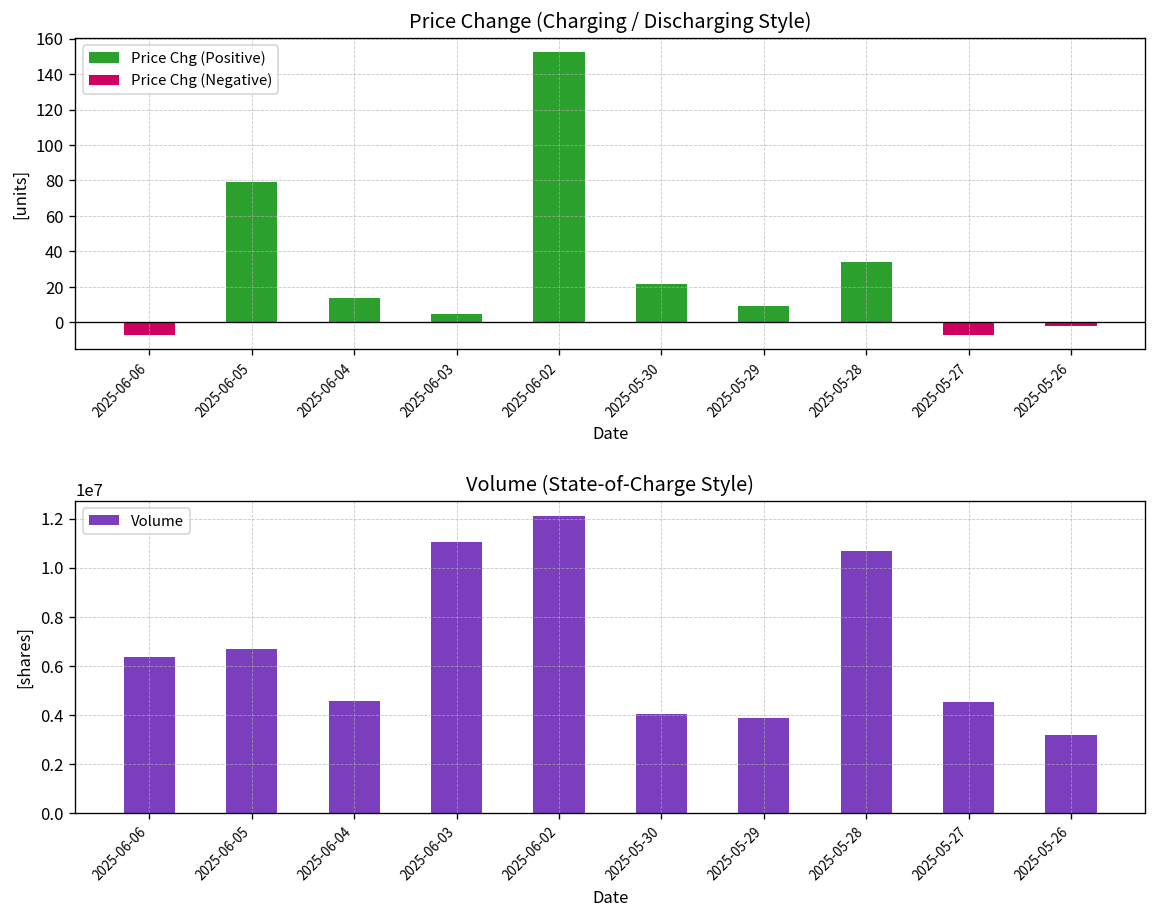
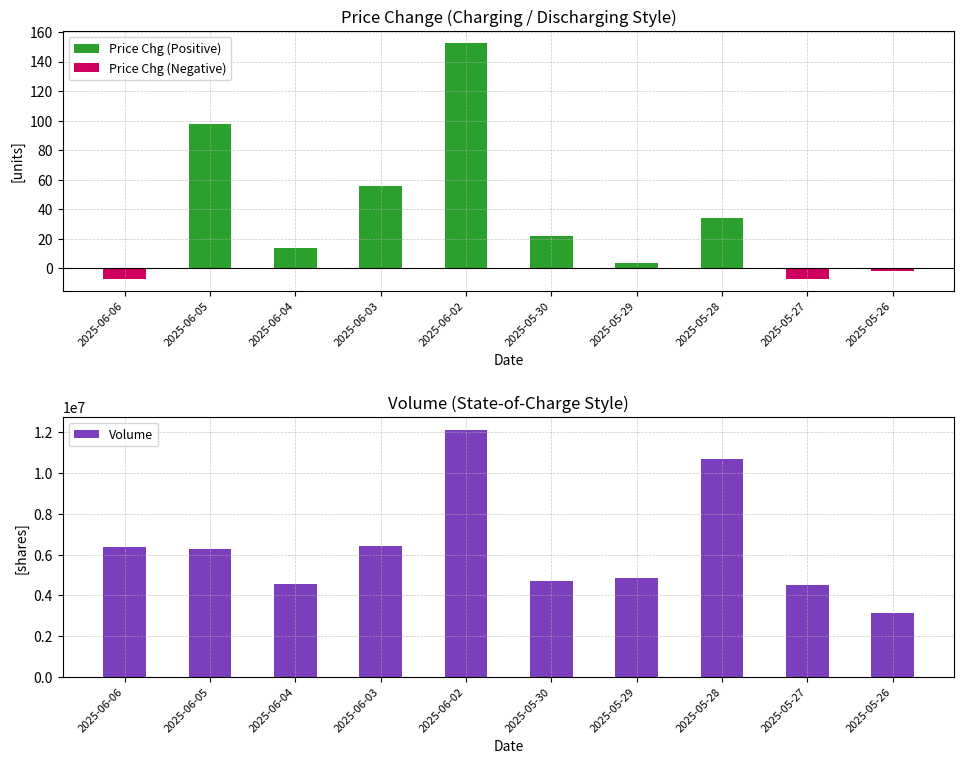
  {
    "Price Change (Charging / Discharging Style)": {
      "Price Chg (Positive)": {
        "2025-06-06": 0,
-       "2025-06-05": 79,
+       "2025-06-05": 98,
        "2025-06-04": 14,
-       "2025-06-03": 5,
+       "2025-06-03": 56,
        "2025-06-02": 153,
        "2025-05-30": 22,
-       "2025-05-29": 9,
+       "2025-05-29": 3,
        "2025-05-28": 34,
        "2025-05-27": 0,
        "2025-05-26": 0
      },
      "Price Chg (Negative)": {
        "2025-06-06": -7,
        "2025-06-05": 0,
        "2025-06-04": 0,
        "2025-06-03": 0,
        "2025-06-02": 0,
        "2025-05-30": 0,
        "2025-05-29": 0,
        "2025-05-28": 0,
        "2025-05-27": -7,
        "2025-05-26": -2
      }
    },
    "Volume (State-of-Charge Style)": {
      "2025-06-06": 6400000,
-     "2025-06-05": 6700000,
+     "2025-06-05": 6300000,
      "2025-06-04": 4500000,
-     "2025-06-03": 11000000,
+     "2025-06-03": 6400000,
      "2025-06-02": 12100000,
-     "2025-05-30": 4000000,
-     "2025-05-29": 3800000,
+     "2025-05-30": 4700000,
+     "2025-05-29": 4800000,
      "2025-05-28": 10700000,
      "2025-05-27": 4500000,
      "2025-05-26": 3200000
    }
  }
